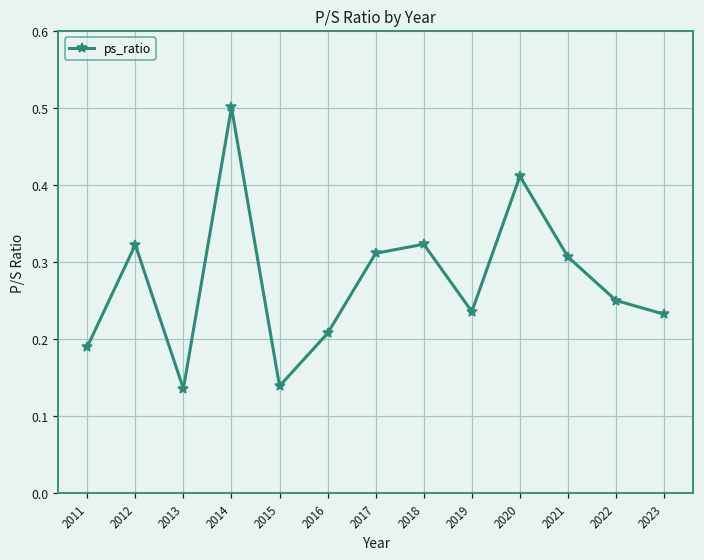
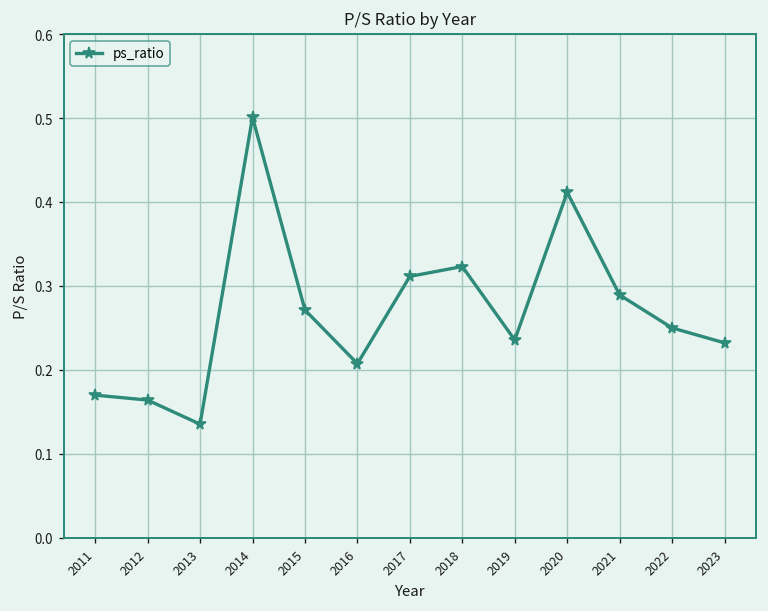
  {
-   "2011": 0.19,
-   "2012": 0.32,
+   "2011": 0.17,
+   "2012": 0.16,
    "2013": 0.14,
    "2014": 0.50,
-   "2015": 0.14,
+   "2015": 0.27,
    "2016": 0.21,
    "2017": 0.31,
    "2018": 0.32,
    "2019": 0.24,
    "2020": 0.41,
-   "2021": 0.31,
+   "2021": 0.29,
    "2022": 0.25,
    "2023": 0.23
  }
